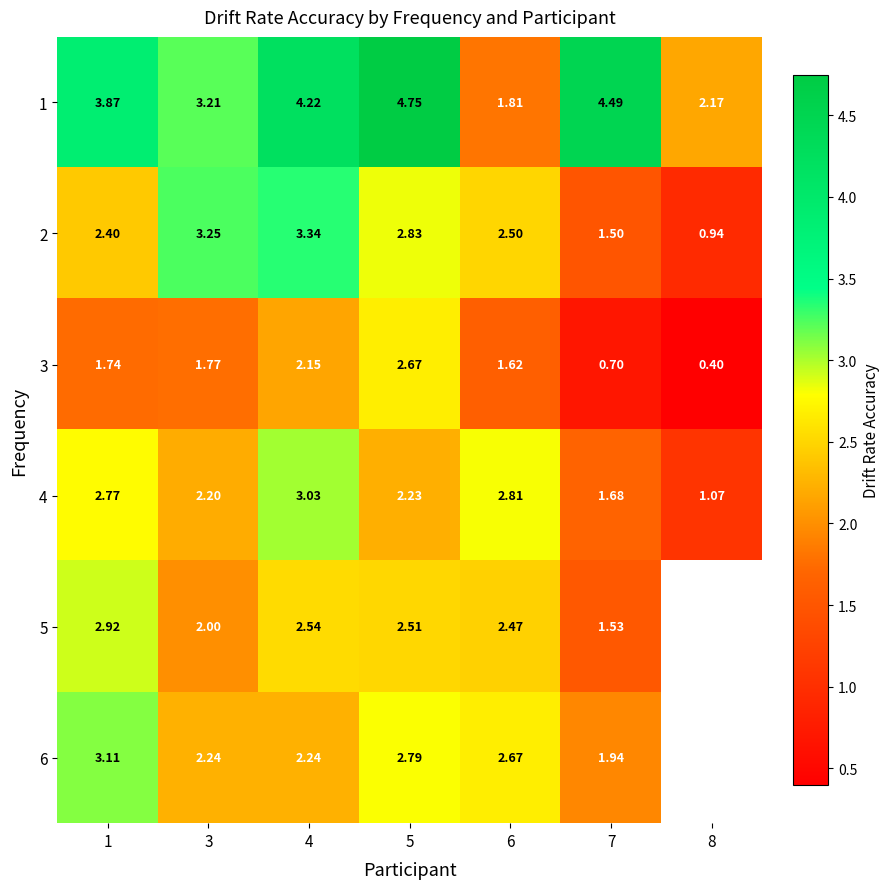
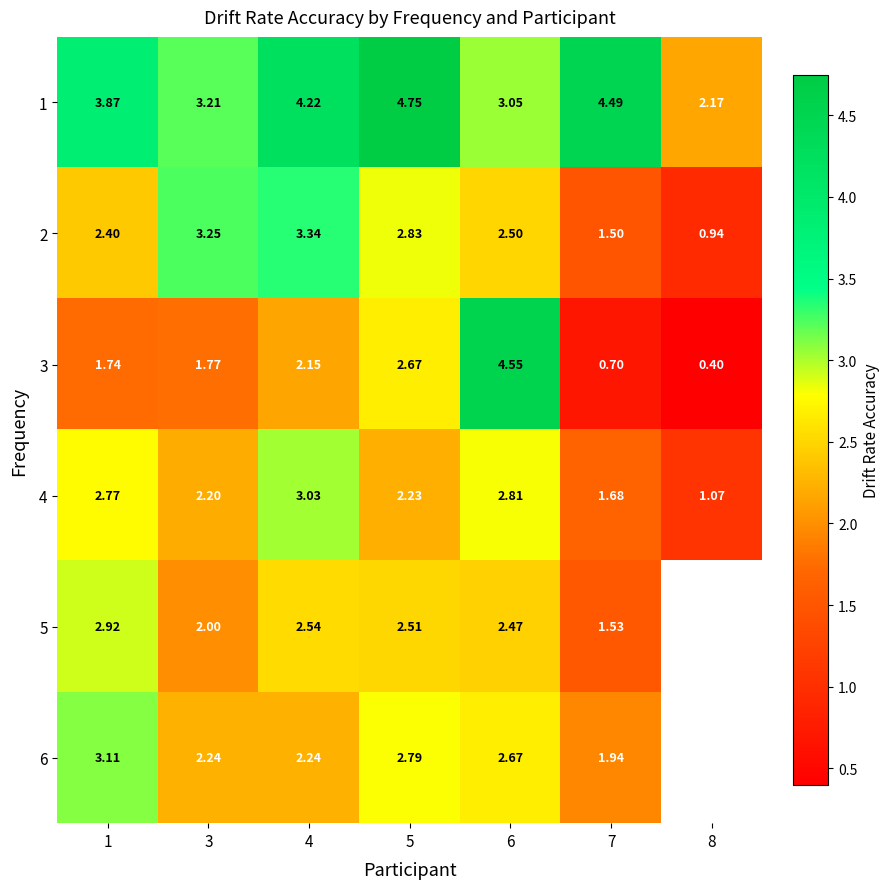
  {
    "1": {
      "1": 3.87,
      "3": 3.21,
      "4": 4.22,
      "5": 4.75,
-     "6": 1.81,
+     "6": 3.05,
      "7": 4.49,
      "8": 2.17
    },
    "2": {
      "1": 2.40,
      "3": 3.25,
      "4": 3.34,
      "5": 2.83,
      "6": 2.50,
      "7": 1.50,
      "8": 0.94
    },
    "3": {
      "1": 1.74,
      "3": 1.77,
      "4": 2.15,
      "5": 2.67,
-     "6": 1.62,
+     "6": 4.55,
      "7": 0.70,
      "8": 0.40
    },
    "4": {
      "1": 2.77,
      "3": 2.20,
      "4": 3.03,
      "5": 2.23,
      "6": 2.81,
      "7": 1.68,
      "8": 1.07
    },
    "5": {
      "1": 2.92,
      "3": 2.00,
      "4": 2.54,
      "5": 2.51,
      "6": 2.47,
      "7": 1.53
    },
    "6": {
      "1": 3.11,
      "3": 2.24,
      "4": 2.24,
      "5": 2.79,
      "6": 2.67,
      "7": 1.94
    }
  }
